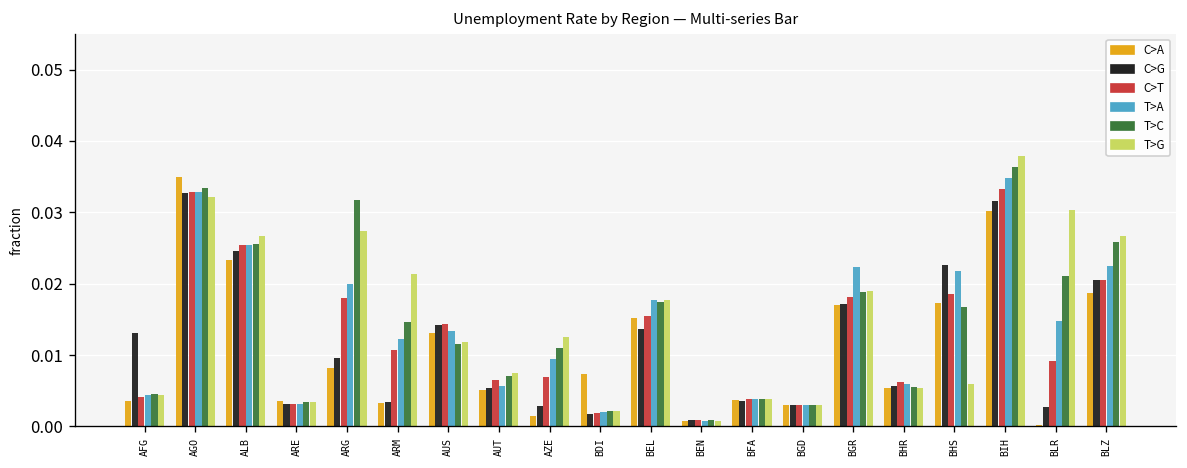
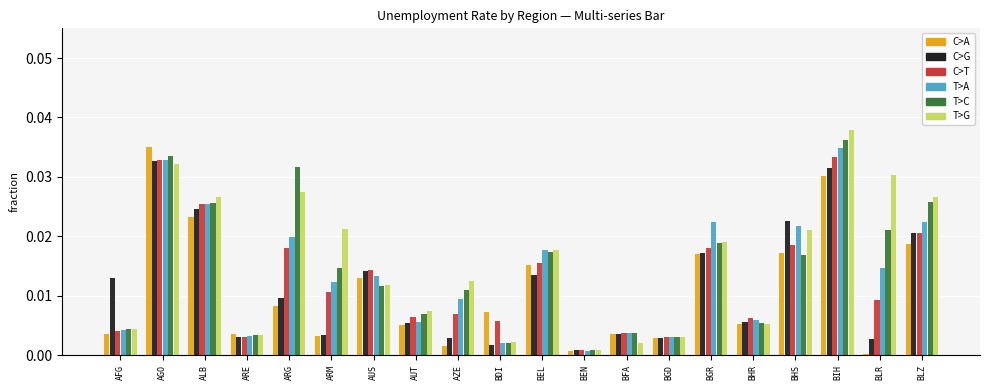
  {
    "C>A": {
      "AFG": 0.004,
      "AGO": 0.035,
      "ALB": 0.023,
      "ARE": 0.004,
      "ARG": 0.008,
      "ARM": 0.003,
      "AUS": 0.013,
      "AUT": 0.005,
      "AZE": 0.002,
      "BDI": 0.007,
      "BEL": 0.015,
      "BEN": 0.001,
      "BFA": 0.004,
      "BGD": 0.003,
      "BGR": 0.017,
      "BHR": 0.005,
      "BHS": 0.017,
      "BIH": 0.030,
      "BLZ": 0.019
    },
    "C>G": {
      "AFG": 0.013,
      "AGO": 0.033,
      "ALB": 0.025,
      "ARE": 0.003,
      "ARG": 0.010,
      "ARM": 0.003,
      "AUS": 0.014,
      "AUT": 0.005,
      "AZE": 0.003,
      "BDI": 0.002,
      "BEL": 0.014,
      "BEN": 0.001,
      "BFA": 0.004,
      "BGD": 0.003,
      "BGR": 0.017,
      "BHR": 0.006,
      "BHS": 0.023,
      "BIH": 0.032,
      "BLR": 0.003,
      "BLZ": 0.020
    },
    "C>T": {
      "AFG": 0.004,
      "AGO": 0.033,
      "ALB": 0.025,
      "ARE": 0.003,
      "ARG": 0.018,
      "ARM": 0.011,
      "AUS": 0.014,
      "AUT": 0.006,
      "AZE": 0.007,
-     "BDI": 0.002,
+     "BDI": 0.006,
      "BEL": 0.015,
      "BEN": 0.001,
      "BFA": 0.004,
      "BGD": 0.003,
      "BGR": 0.018,
      "BHR": 0.006,
      "BHS": 0.019,
      "BIH": 0.033,
      "BLR": 0.009,
      "BLZ": 0.021
    },
    "T>A": {
      "AFG": 0.004,
      "AGO": 0.033,
      "ALB": 0.025,
      "ARE": 0.003,
      "ARG": 0.020,
      "ARM": 0.012,
      "AUS": 0.013,
      "AUT": 0.006,
      "AZE": 0.009,
      "BDI": 0.002,
      "BEL": 0.018,
      "BEN": 0.001,
      "BFA": 0.004,
      "BGD": 0.003,
      "BGR": 0.022,
      "BHR": 0.006,
      "BHS": 0.022,
      "BIH": 0.035,
      "BLR": 0.015,
      "BLZ": 0.022
    },
    "T>C": {
      "AFG": 0.004,
      "AGO": 0.033,
      "ALB": 0.026,
      "ARE": 0.003,
      "ARG": 0.032,
      "ARM": 0.015,
      "AUS": 0.012,
      "AUT": 0.007,
      "AZE": 0.011,
      "BDI": 0.002,
      "BEL": 0.017,
      "BEN": 0.001,
      "BFA": 0.004,
      "BGD": 0.003,
      "BGR": 0.019,
      "BHR": 0.005,
      "BHS": 0.017,
      "BIH": 0.036,
      "BLR": 0.021,
      "BLZ": 0.026
    },
    "T>G": {
      "AFG": 0.004,
      "AGO": 0.032,
      "ALB": 0.027,
      "ARE": 0.003,
      "ARG": 0.027,
      "ARM": 0.021,
      "AUS": 0.012,
      "AUT": 0.007,
      "AZE": 0.012,
      "BDI": 0.002,
      "BEL": 0.018,
      "BEN": 0.001,
-     "BFA": 0.004,
+     "BFA": 0.002,
      "BGD": 0.003,
      "BGR": 0.019,
      "BHR": 0.005,
-     "BHS": 0.006,
+     "BHS": 0.021,
      "BIH": 0.038,
      "BLR": 0.030,
      "BLZ": 0.027
    }
  }
